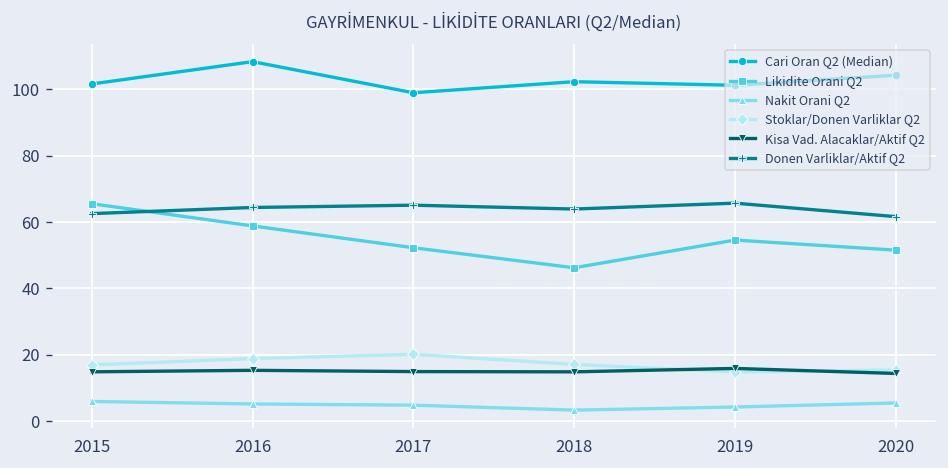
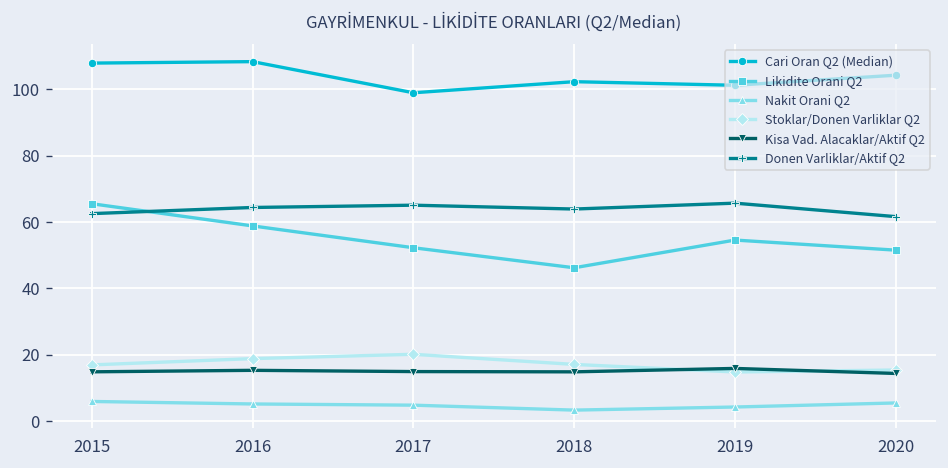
  {
    "Cari Oran Q2 (Median)": {
-     "2015": 102,
+     "2015": 108,
      "2016": 108,
      "2017": 99,
      "2018": 102
    }
  }
